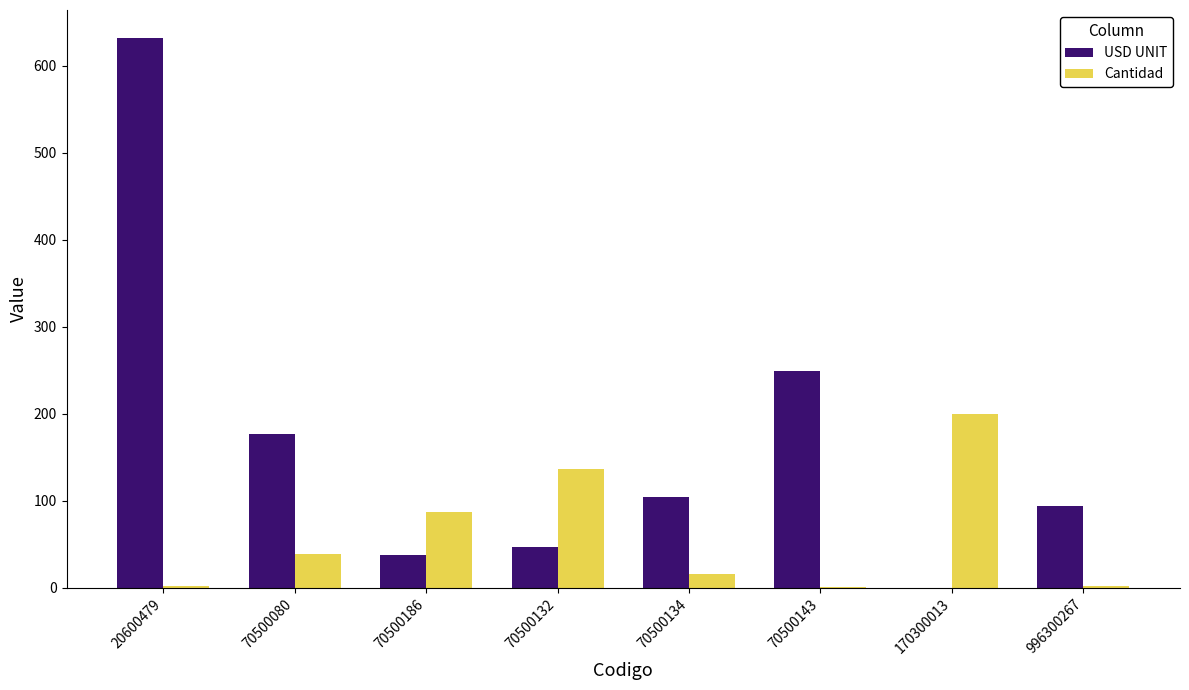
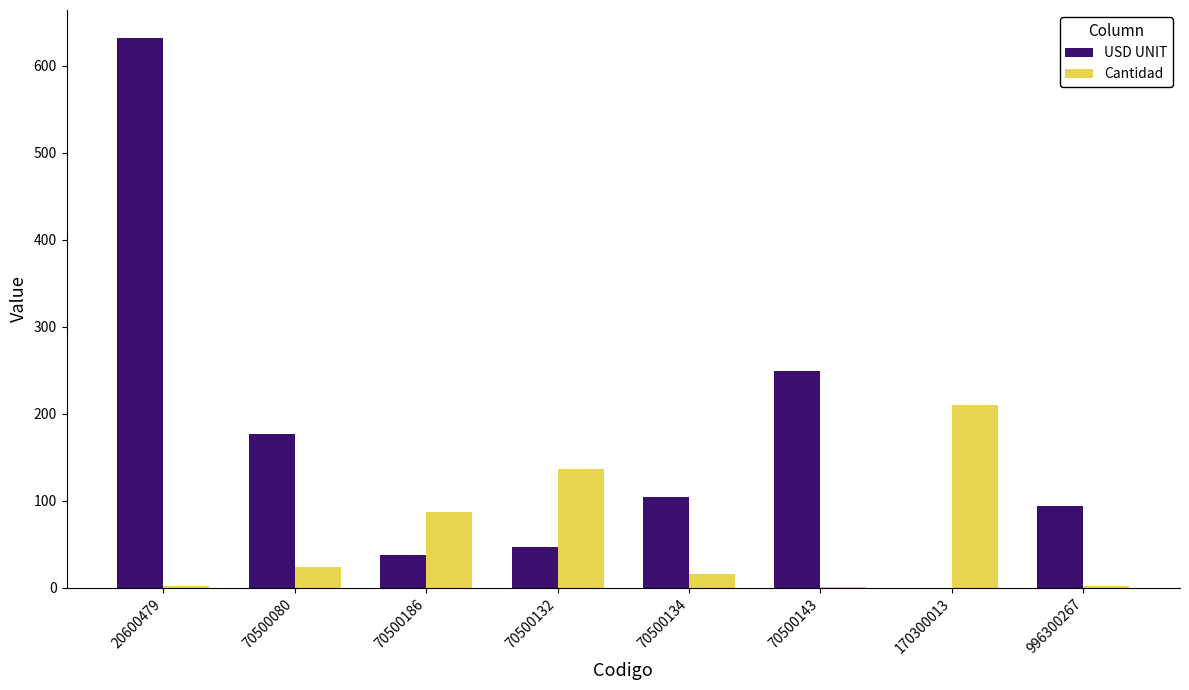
  {
    "USD UNIT": {
      "20600479": 630,
      "70500080": 180,
      "70500186": 40,
      "70500132": 50,
      "70500134": 100,
      "70500143": 250,
      "996300267": 90
    },
    "Cantidad": {
-     "70500080": 40,
+     "70500080": 20,
      "70500186": 90,
      "70500132": 140,
      "70500134": 20,
-     "170300013": 200
+     "170300013": 210
    }
  }
